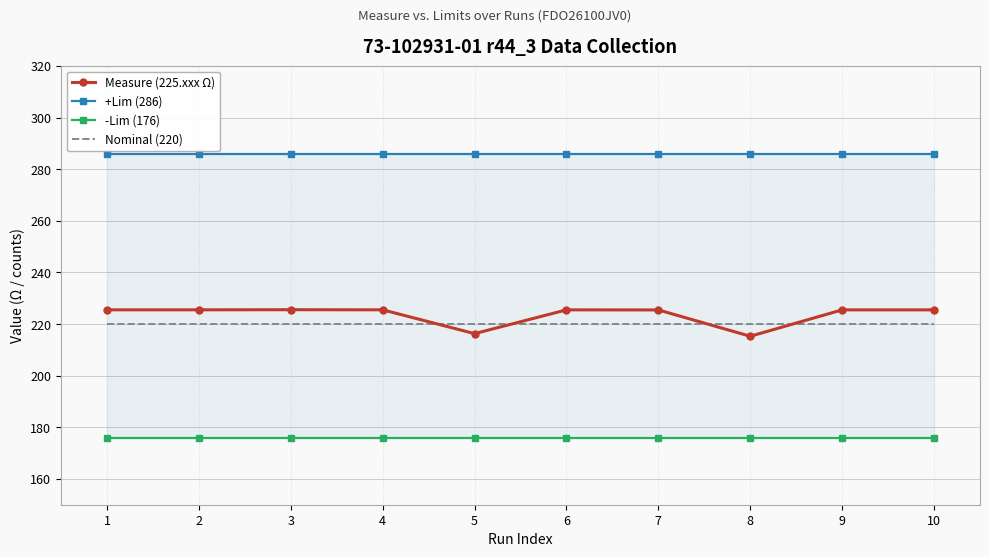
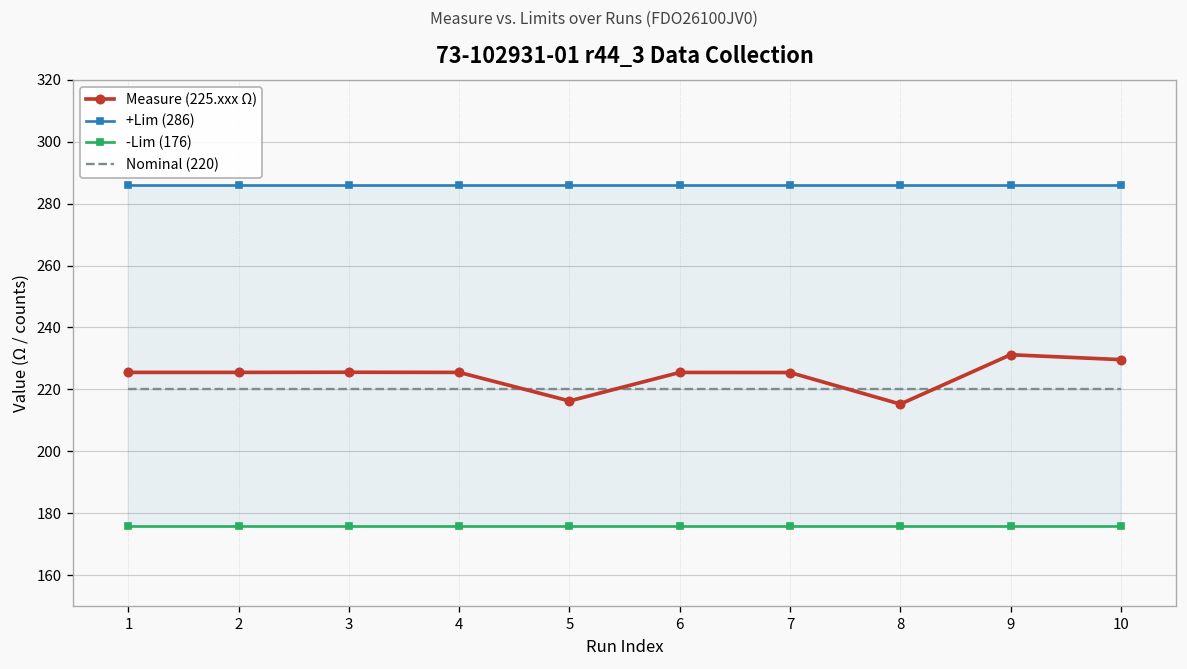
  {
    "Measure (225.xxx Ω)": {
      "1": 226,
      "2": 226,
      "3": 226,
      "4": 226,
      "5": 216,
      "6": 225,
      "7": 225,
      "8": 215,
-     "9": 225,
-     "10": 225
+     "9": 231,
+     "10": 230
    },
    "+Lim (286)": {
      "1": 286,
      "2": 286,
      "3": 286,
      "4": 286,
      "5": 286,
      "6": 286,
      "7": 286,
      "8": 286,
      "9": 286,
      "10": 286
    },
    "-Lim (176)": {
      "1": 176,
      "2": 176,
      "3": 176,
      "4": 176,
      "5": 176,
      "6": 176,
      "7": 176,
      "8": 176,
      "9": 176,
      "10": 176
    },
    "Nominal (220)": {
      "1": 220,
      "2": 220,
      "3": 220,
      "4": 220,
      "5": 220,
      "6": 220,
      "7": 220,
      "8": 220,
      "9": 220,
      "10": 220
    }
  }
